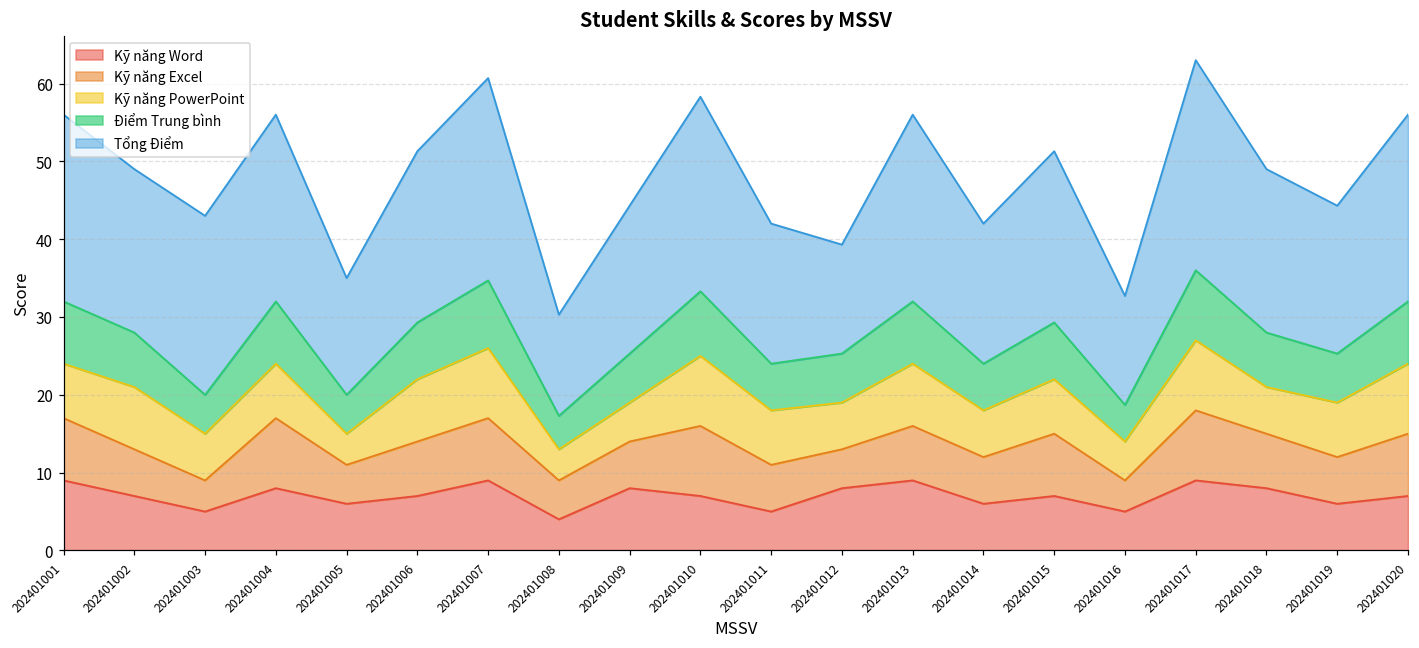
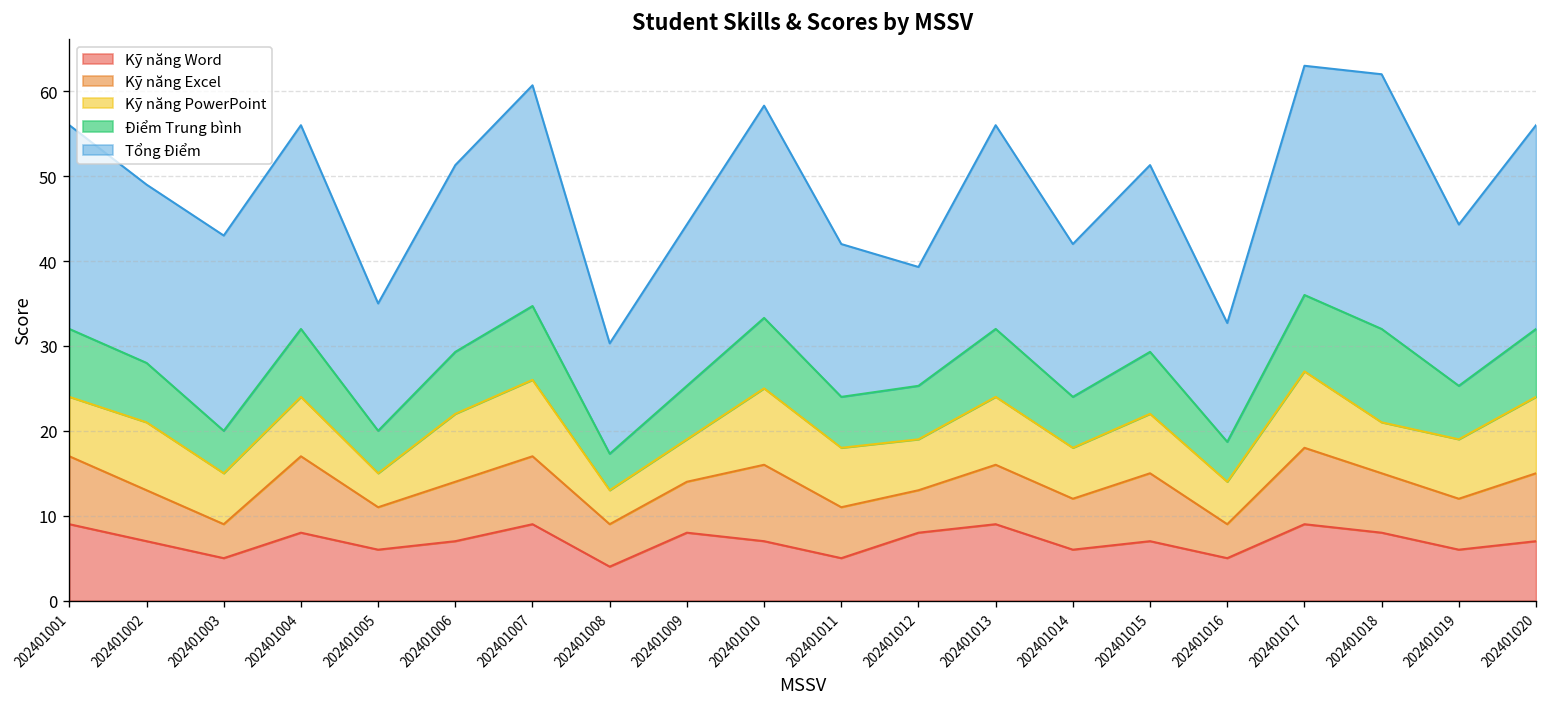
  {
    "Kỹ năng PowerPoint": {
      "202401001": 24,
      "202401002": 21,
      "202401003": 15,
      "202401004": 24,
      "202401005": 15,
      "202401006": 22,
      "202401007": 26,
      "202401008": 13,
      "202401009": 19,
      "202401010": 25,
      "202401011": 18,
      "202401012": 19,
      "202401013": 24,
      "202401014": 18,
      "202401015": 22,
      "202401016": 14,
      "202401017": 27,
      "202401018": 21,
      "202401019": 19,
      "202401020": 24
    },
    "Điểm Trung bình": {
      "202401001": 8,
      "202401002": 7,
      "202401003": 5,
      "202401004": 8,
      "202401005": 5,
      "202401006": 7,
      "202401007": 9,
      "202401008": 4,
      "202401009": 6,
      "202401010": 8,
      "202401011": 6,
      "202401012": 6,
      "202401013": 8,
      "202401014": 6,
      "202401015": 7,
      "202401016": 5,
      "202401017": 9,
-     "202401018": 7,
+     "202401018": 11,
      "202401019": 6,
      "202401020": 8
    },
    "Tổng Điểm": {
      "202401001": 24,
      "202401002": 21,
      "202401003": 23,
      "202401004": 24,
      "202401005": 15,
      "202401006": 22,
      "202401007": 26,
      "202401008": 13,
      "202401009": 19,
      "202401010": 25,
      "202401011": 18,
      "202401012": 14,
      "202401013": 24,
      "202401014": 18,
      "202401015": 22,
      "202401016": 14,
      "202401017": 27,
-     "202401018": 21,
+     "202401018": 30,
      "202401019": 19,
      "202401020": 24
    }
  }
